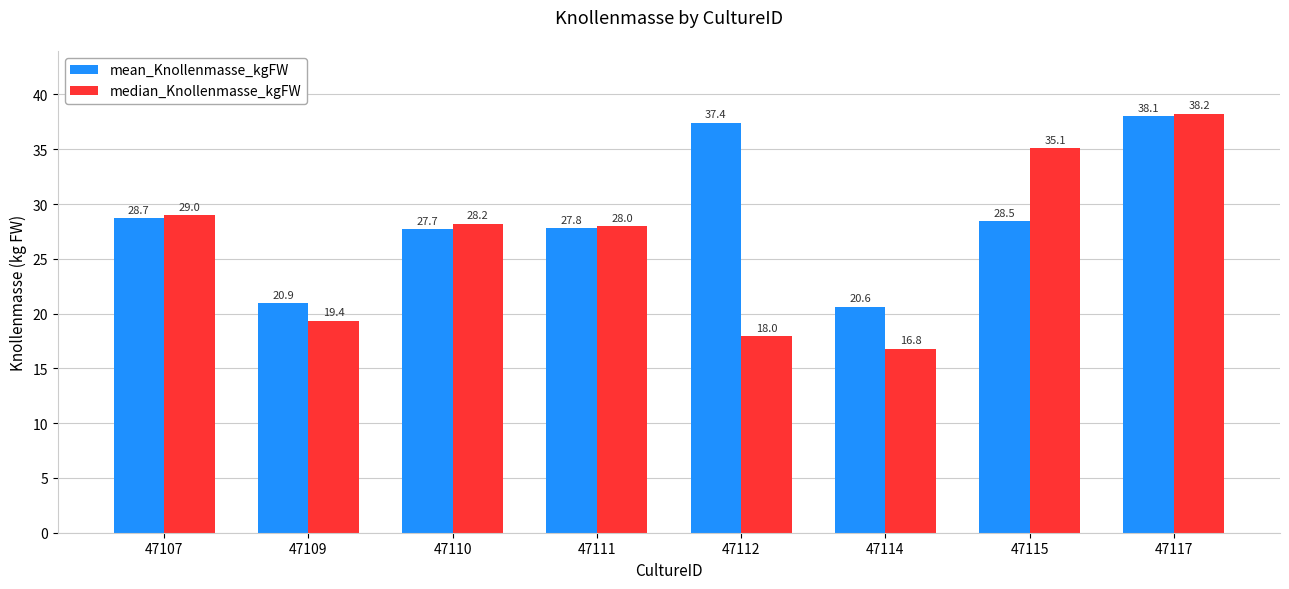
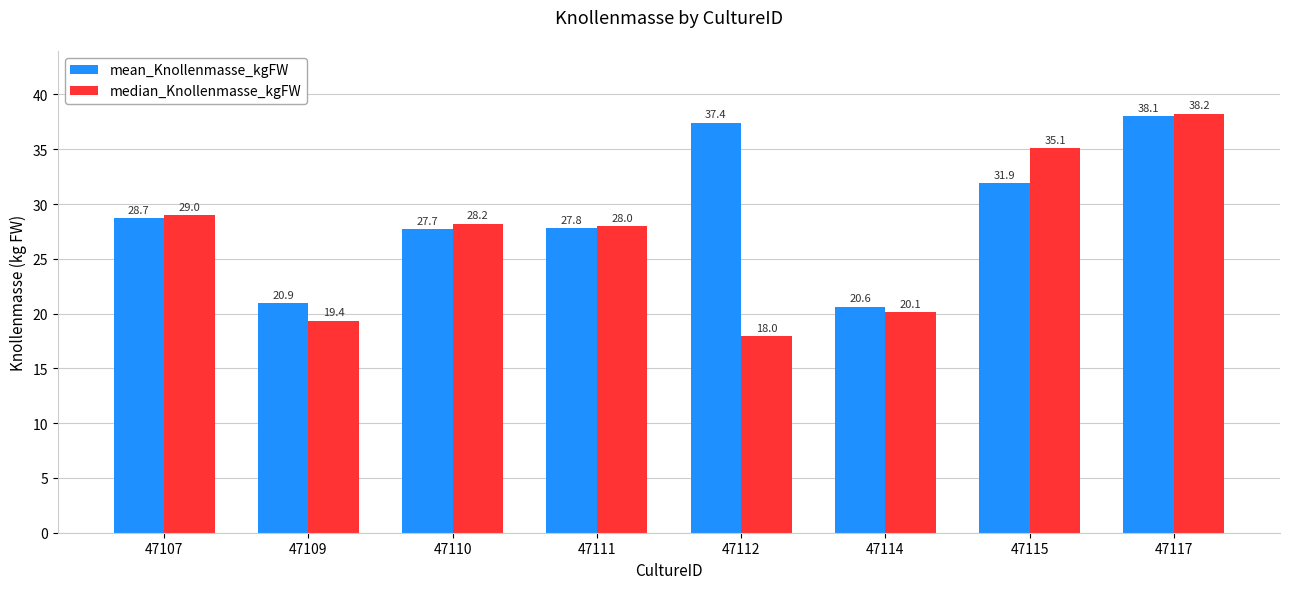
  {
    "mean_Knollenmasse_kgFW": {
      "47107": 28.7,
      "47109": 20.9,
      "47110": 27.7,
      "47111": 27.8,
      "47112": 37.4,
      "47114": 20.6,
-     "47115": 28.5,
+     "47115": 31.9,
      "47117": 38.1
    },
    "median_Knollenmasse_kgFW": {
      "47107": 29.0,
      "47109": 19.4,
      "47110": 28.2,
      "47111": 28.0,
      "47112": 18.0,
-     "47114": 16.8,
+     "47114": 20.1,
      "47115": 35.1,
      "47117": 38.2
    }
  }
